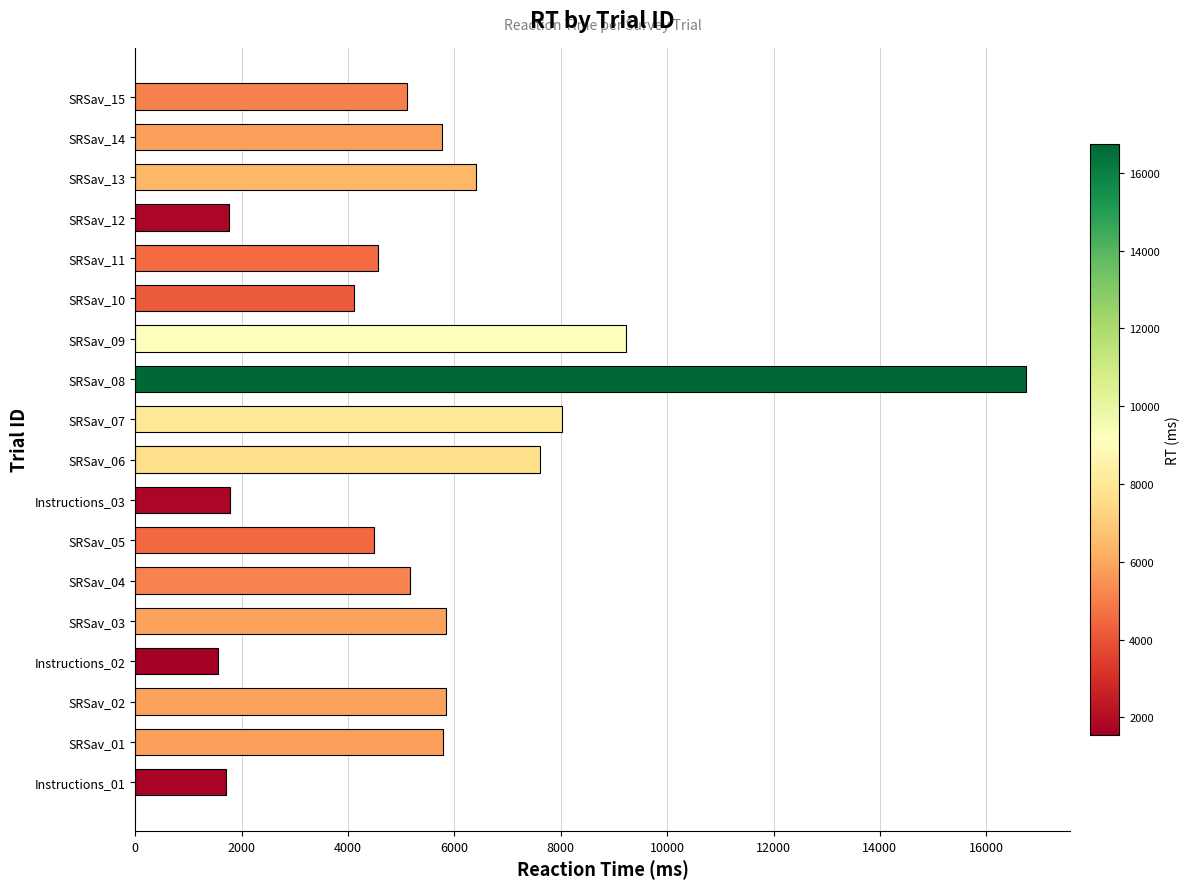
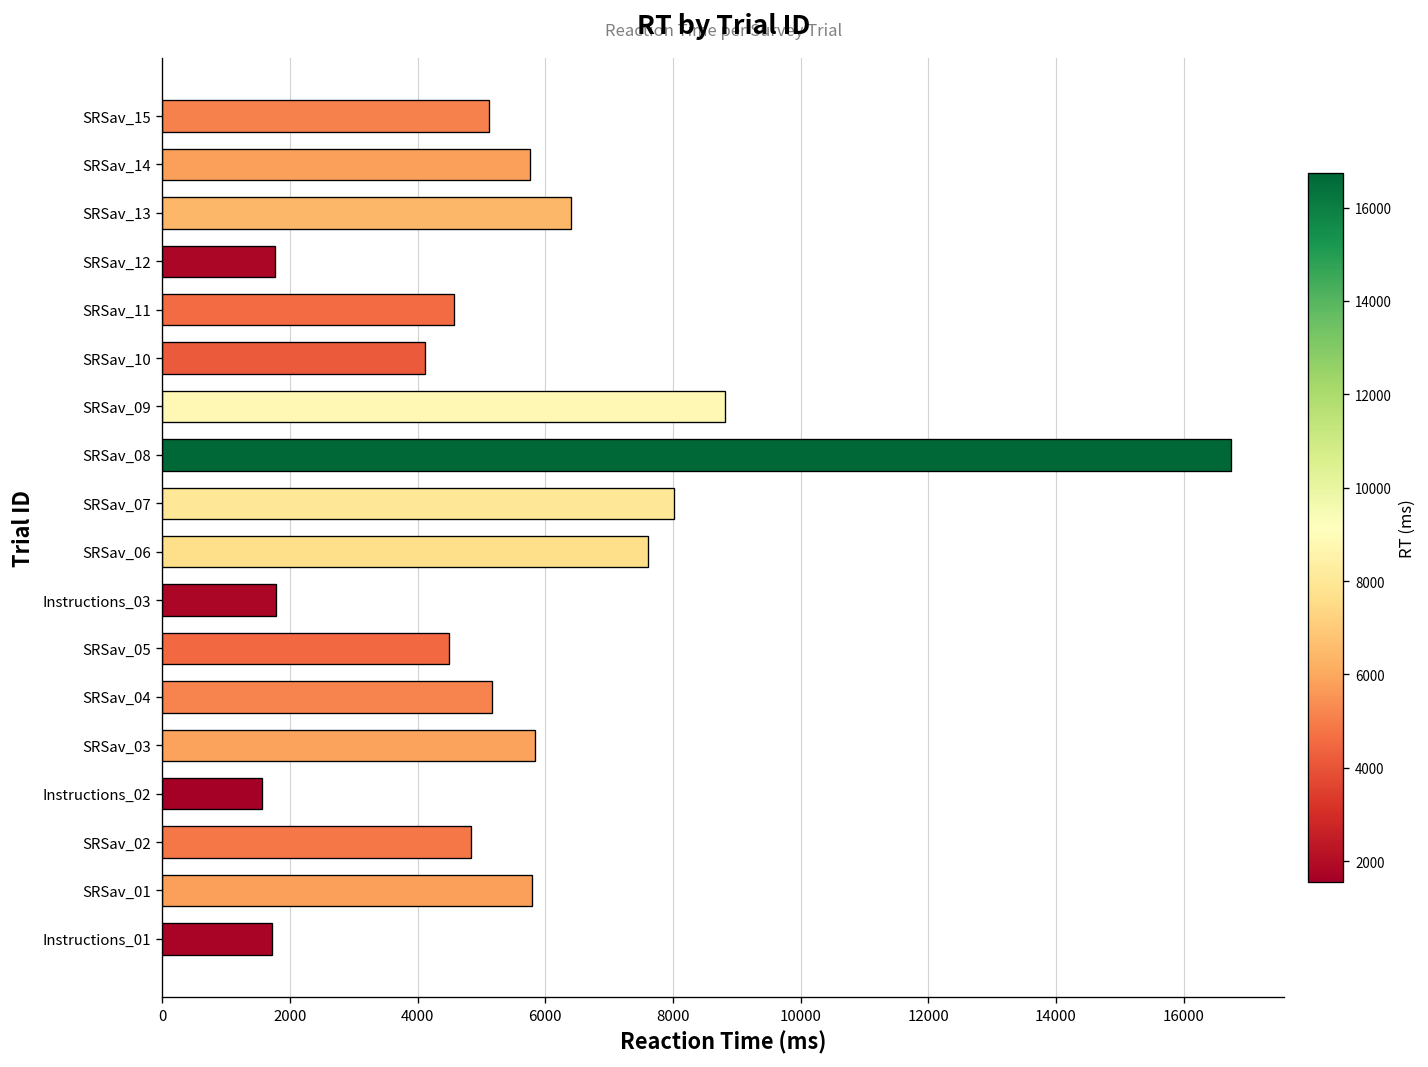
  {
    "SRSav_15": 5100,
    "SRSav_14": 5800,
    "SRSav_13": 6400,
    "SRSav_12": 1800,
    "SRSav_11": 4600,
    "SRSav_10": 4100,
-   "SRSav_09": 9200,
+   "SRSav_09": 8800,
    "SRSav_08": 16700,
    "SRSav_07": 8000,
    "SRSav_06": 7600,
    "Instructions_03": 1800,
    "SRSav_05": 4500,
    "SRSav_04": 5200,
    "SRSav_03": 5800,
    "Instructions_02": 1600,
-   "SRSav_02": 5800,
+   "SRSav_02": 4800,
    "SRSav_01": 5800,
    "Instructions_01": 1700
  }
